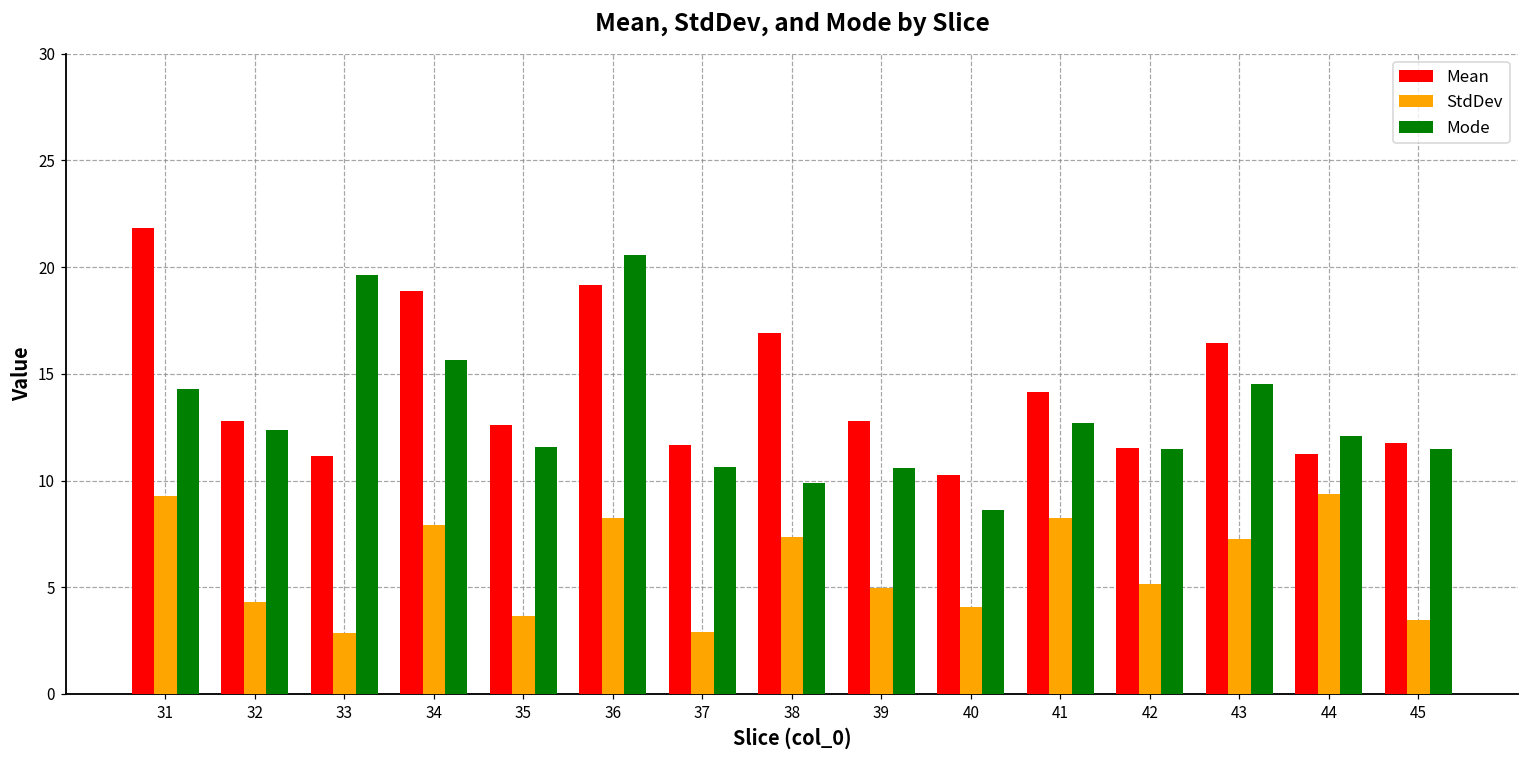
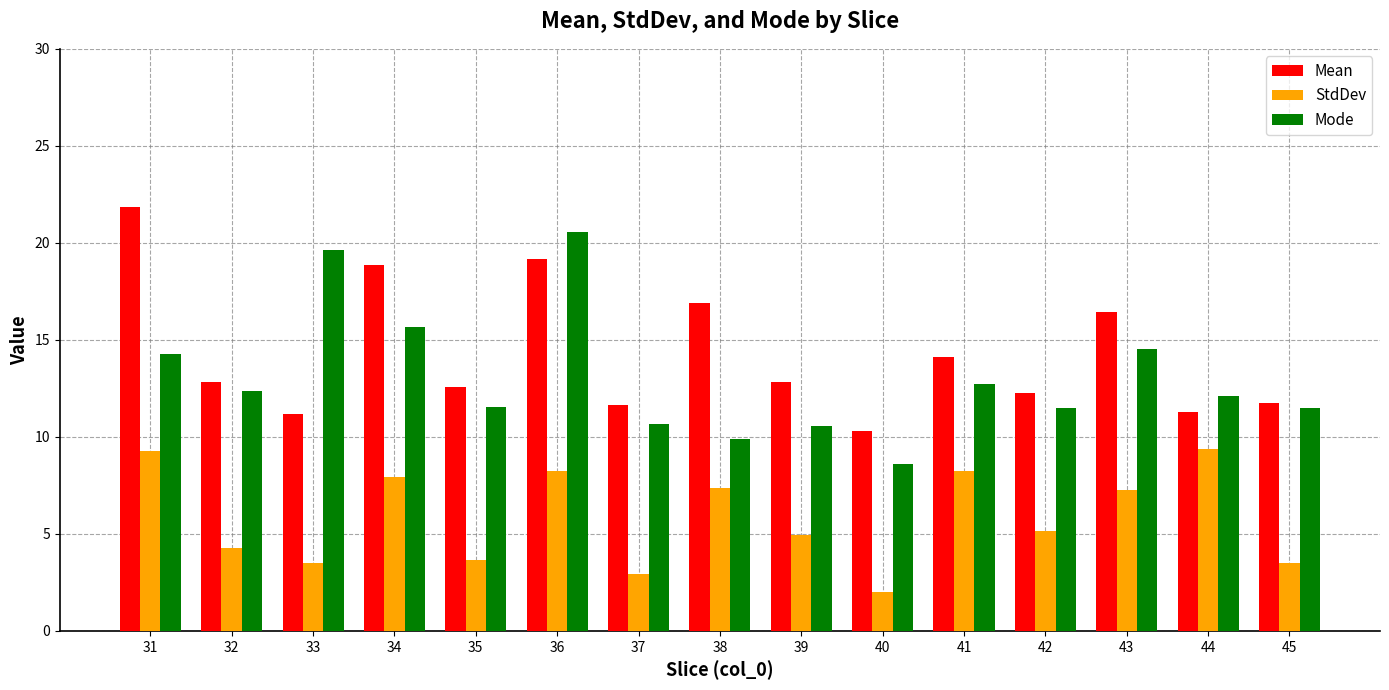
  {
    "Mean": {
      "31": 21.8,
      "32": 12.8,
      "33": 11.2,
      "34": 18.9,
      "35": 12.6,
      "36": 19.1,
      "37": 11.7,
      "38": 16.9,
      "39": 12.8,
      "40": 10.3,
      "41": 14.1,
-     "42": 11.5,
+     "42": 12.3,
      "43": 16.4,
      "44": 11.3,
      "45": 11.8
    },
    "StdDev": {
      "31": 9.3,
      "32": 4.3,
-     "33": 2.8,
+     "33": 3.5,
      "34": 7.9,
      "35": 3.7,
      "36": 8.2,
      "37": 2.9,
      "38": 7.4,
      "39": 5.0,
-     "40": 4.1,
+     "40": 2.0,
      "41": 8.3,
      "42": 5.2,
      "43": 7.3,
      "44": 9.4,
      "45": 3.5
    },
    "Mode": {
      "31": 14.3,
      "32": 12.4,
      "33": 19.7,
      "34": 15.7,
      "35": 11.6,
      "36": 20.6,
      "37": 10.7,
      "38": 9.9,
      "39": 10.6,
      "40": 8.6,
      "41": 12.7,
      "42": 11.5,
      "43": 14.5,
      "44": 12.1,
      "45": 11.5
    }
  }
